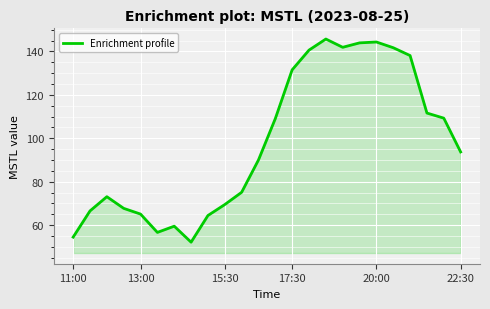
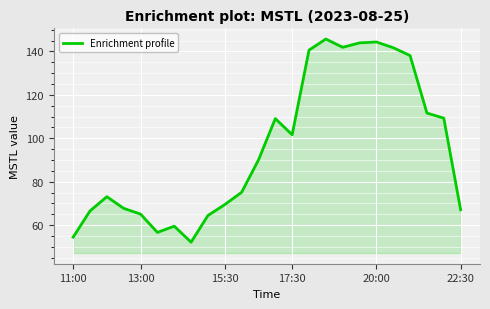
  {
    "11:00": 54,
    "13:00": 65,
    "15:30": 69,
-   "17:30": 132,
+   "17:30": 102,
    "20:00": 144,
-   "22:30": 94
+   "22:30": 67
  }
